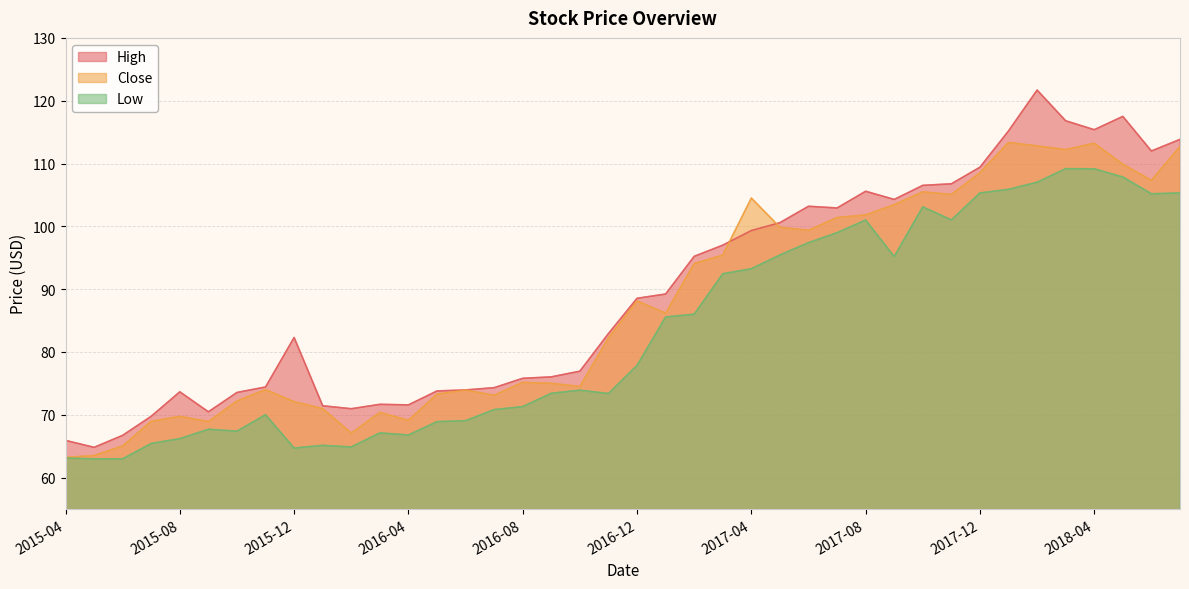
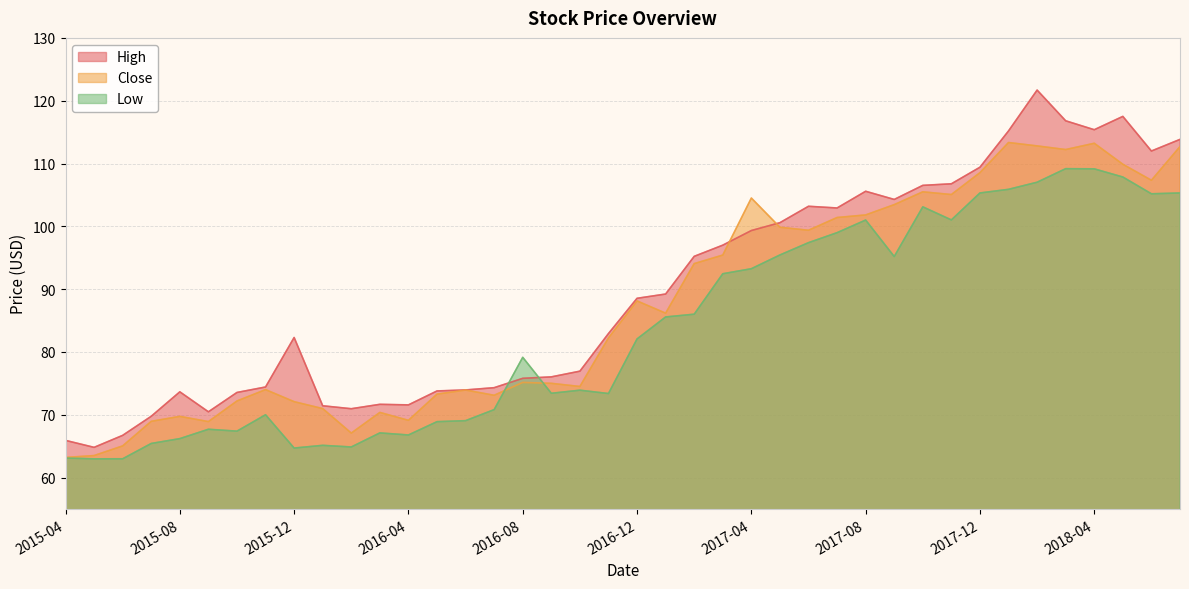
  {
    "High": {
      "2015-04": 66,
      "2015-08": 74,
      "2015-12": 82,
      "2016-04": 72,
      "2016-08": 76,
      "2016-12": 89,
      "2017-04": 99,
      "2017-08": 106,
      "2017-12": 109,
      "2018-04": 115
    },
    "Close": {
      "2015-08": 70,
      "2015-12": 72,
      "2016-04": 69,
      "2016-08": 75,
      "2016-12": 88,
      "2017-04": 105,
      "2017-08": 102,
      "2017-12": 109,
      "2018-04": 113
    },
    "Low": {
      "2015-08": 66,
      "2015-12": 65,
      "2016-04": 67,
-     "2016-08": 71,
-     "2016-12": 78,
+     "2016-08": 79,
+     "2016-12": 82,
      "2017-04": 93,
      "2017-08": 101,
      "2017-12": 105,
      "2018-04": 109
    }
  }
